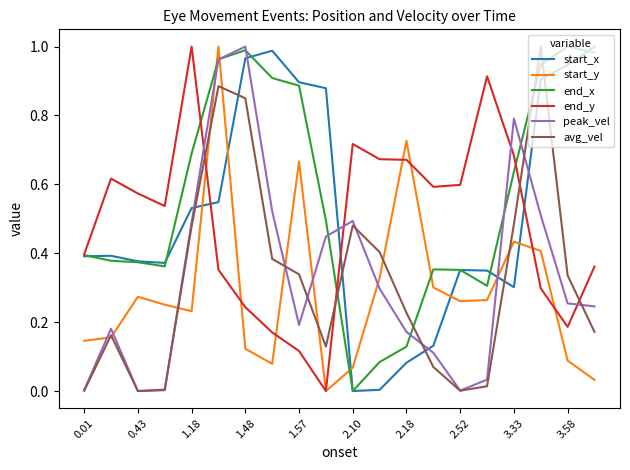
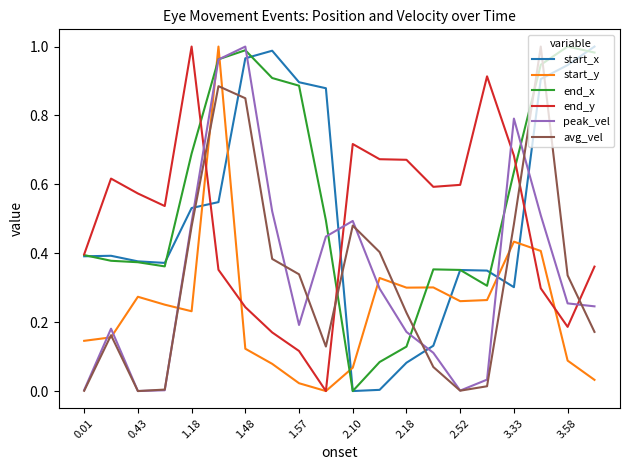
  {
    "start_x": {
      "1.18": 0.53,
      "1.48": 0.97,
      "1.57": 0.90,
      "2.18": 0.08,
      "3.33": 0.30
    },
    "start_y": {
      "0.01": 0.15,
      "0.43": 0.27,
      "1.18": 0.23,
      "1.48": 0.12,
-     "1.57": 0.67,
+     "1.57": 0.02,
      "2.10": 0.07,
-     "2.18": 0.73,
+     "2.18": 0.30,
      "2.52": 0.26,
      "3.33": 0.43,
      "3.58": 0.09
    },
    "end_x": {
      "1.18": 0.69,
      "1.48": 0.99,
      "1.57": 0.89,
      "2.18": 0.13,
      "3.33": 0.64
    },
    "end_y": {
      "0.43": 0.57,
      "1.18": 1.00,
      "1.48": 0.24,
      "1.57": 0.12,
      "2.10": 0.72,
      "2.18": 0.67,
      "2.52": 0.60,
      "3.33": 0.68,
      "3.58": 0.19
    },
    "peak_vel": {
      "1.18": 0.49,
      "1.48": 1.00,
      "1.57": 0.19,
      "2.10": 0.49,
      "2.18": 0.17,
      "3.33": 0.79,
      "3.58": 0.25
    },
    "avg_vel": {
      "1.18": 0.48,
      "1.48": 0.85,
      "1.57": 0.34,
      "2.10": 0.48,
      "2.18": 0.23,
      "3.33": 0.48,
      "3.58": 0.34
    }
  }
